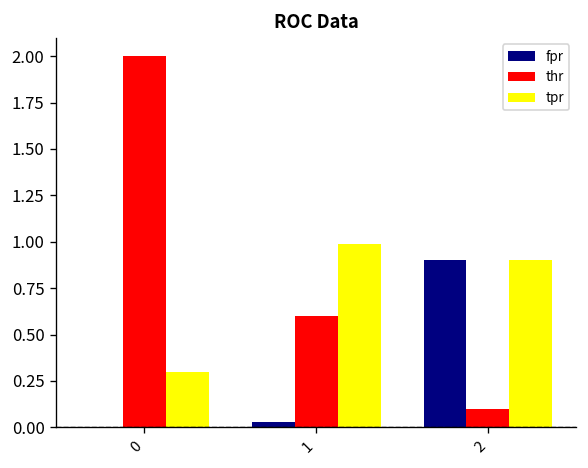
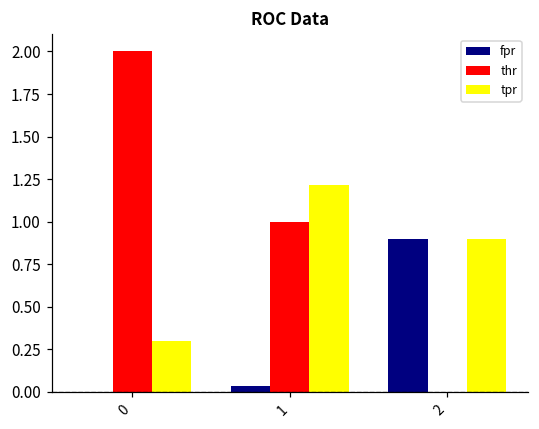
  {
    "fpr": {
      "0": 0.00,
      "1": 0.03,
      "2": 0.90
    },
    "thr": {
      "0": 2.0,
-     "1": 0.6,
-     "2": 0.1
+     "1": 1.0,
+     "2": 0.0
    },
    "tpr": {
      "0": 0.30,
-     "1": 0.99,
+     "1": 1.21,
      "2": 0.90
    }
  }
